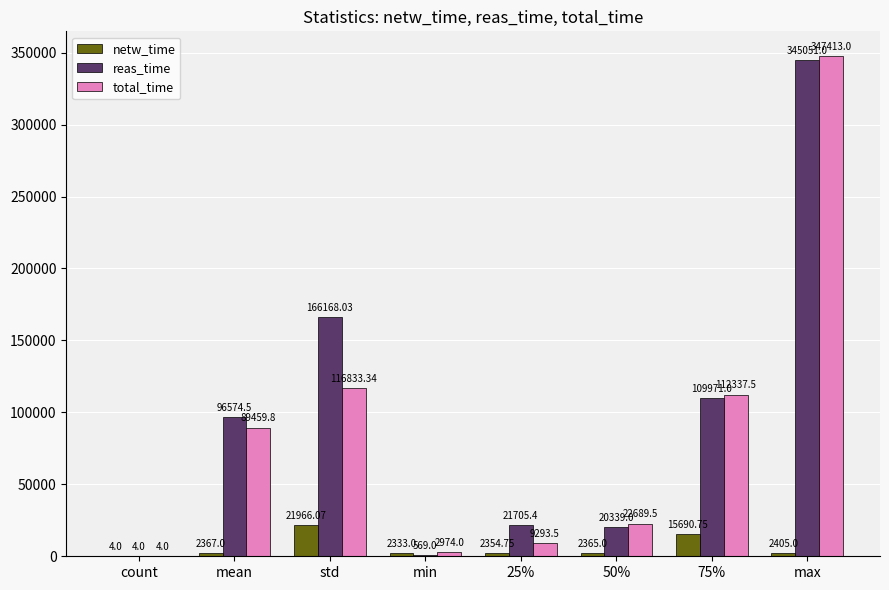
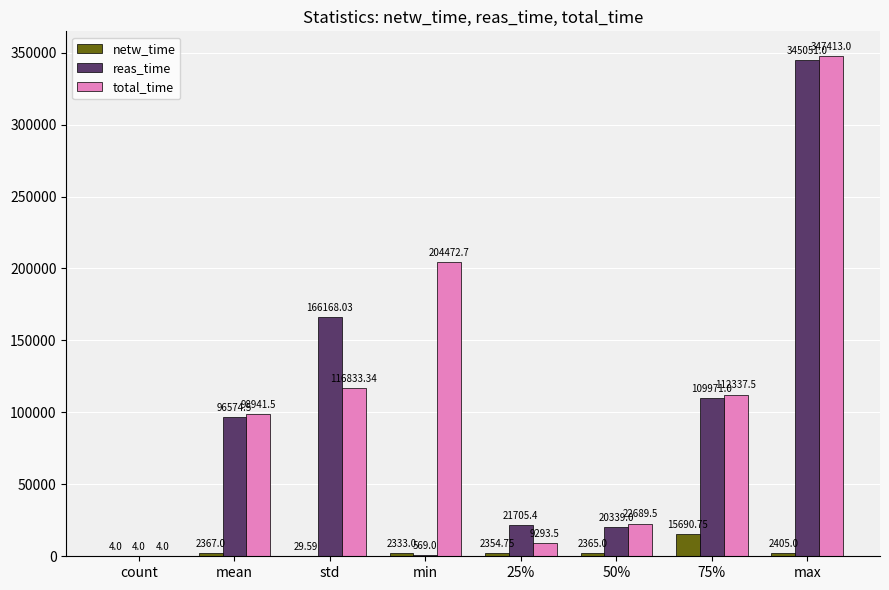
  {
    "netw_time": {
      "count": 4.0,
      "mean": 2367.0,
-     "std": 21966.07,
+     "std": 29.59,
      "min": 2333.0,
      "25%": 2354.75,
      "50%": 2365.0,
      "75%": 15690.75,
      "max": 2405.0
    },
    "reas_time": {
      "count": 4.0,
      "std": 166168.03,
      "min": 569.0,
      "25%": 21705.4
    },
    "total_time": {
      "count": 4.0,
-     "mean": 89459.8,
+     "mean": 98941.5,
      "std": 116833.34,
-     "min": 2974.0,
+     "min": 204472.7,
      "25%": 9293.5
    }
  }
